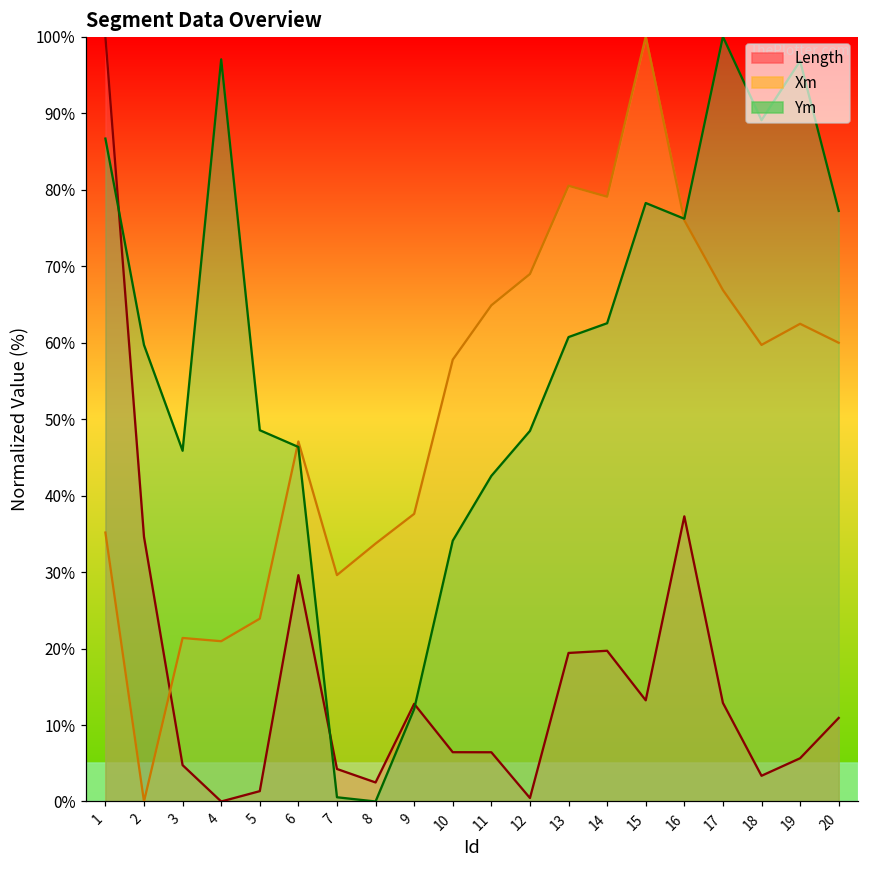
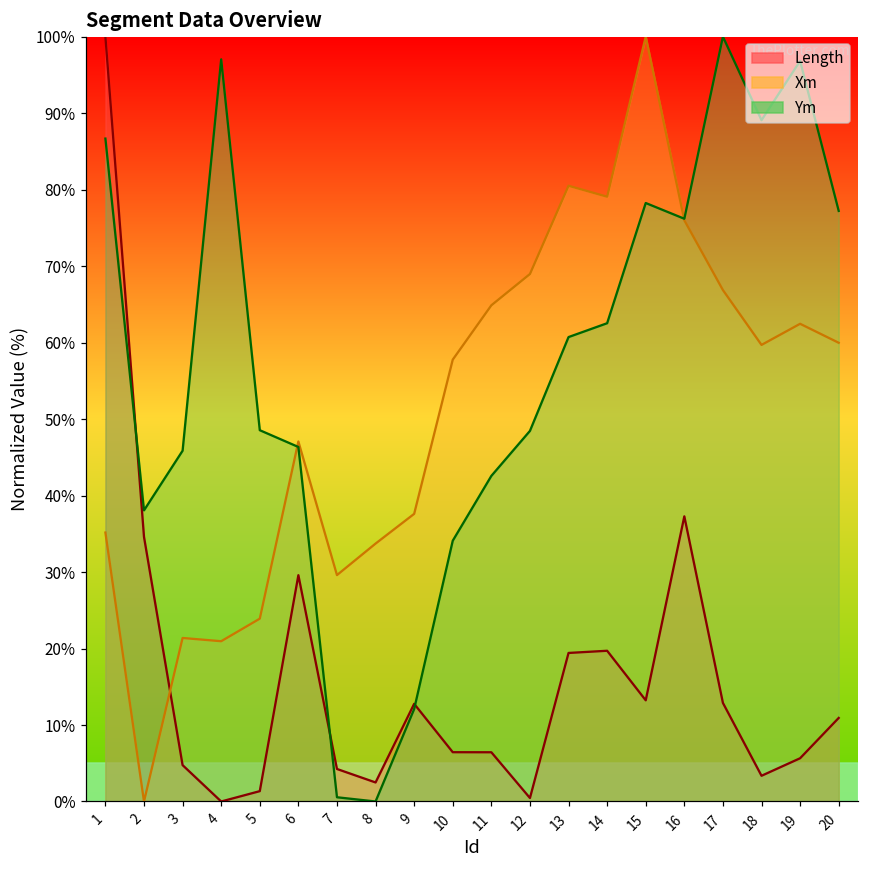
  {
    "Ym": {
      "1": "87%",
-     "2": "60%",
+     "2": "38%",
      "3": "46%",
      "4": "97%",
      "5": "49%",
      "6": "46%",
      "9": "12%",
      "10": "34%",
      "11": "43%",
      "12": "48%",
      "13": "61%",
      "14": "63%",
      "15": "78%",
      "17": "100%",
      "18": "89%",
      "20": "77%"
    }
  }
